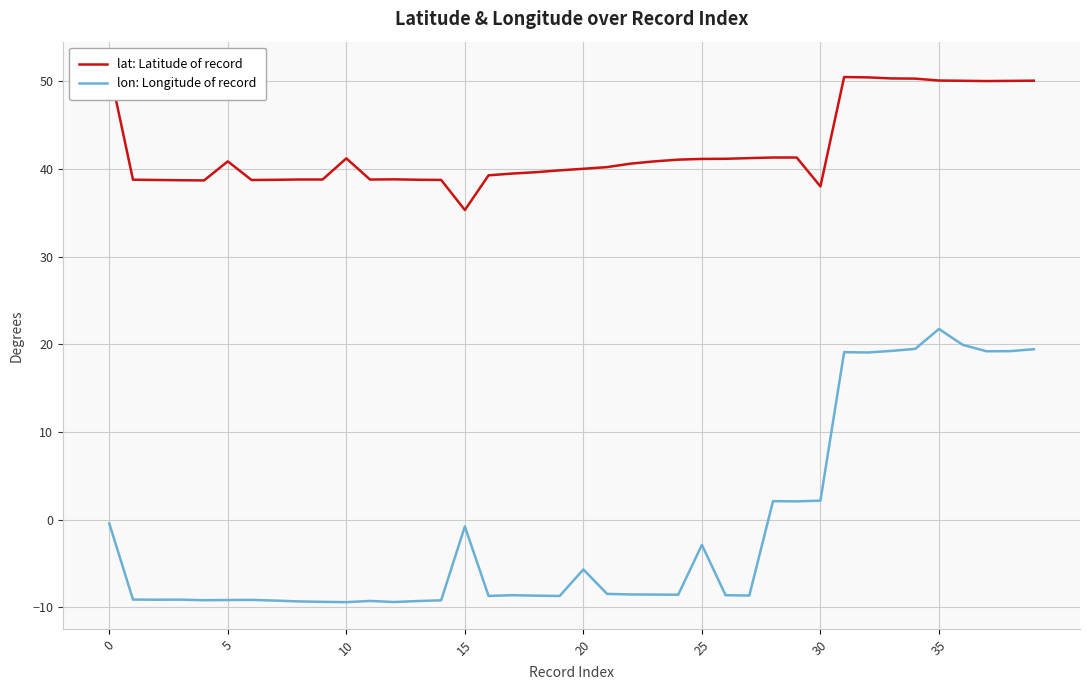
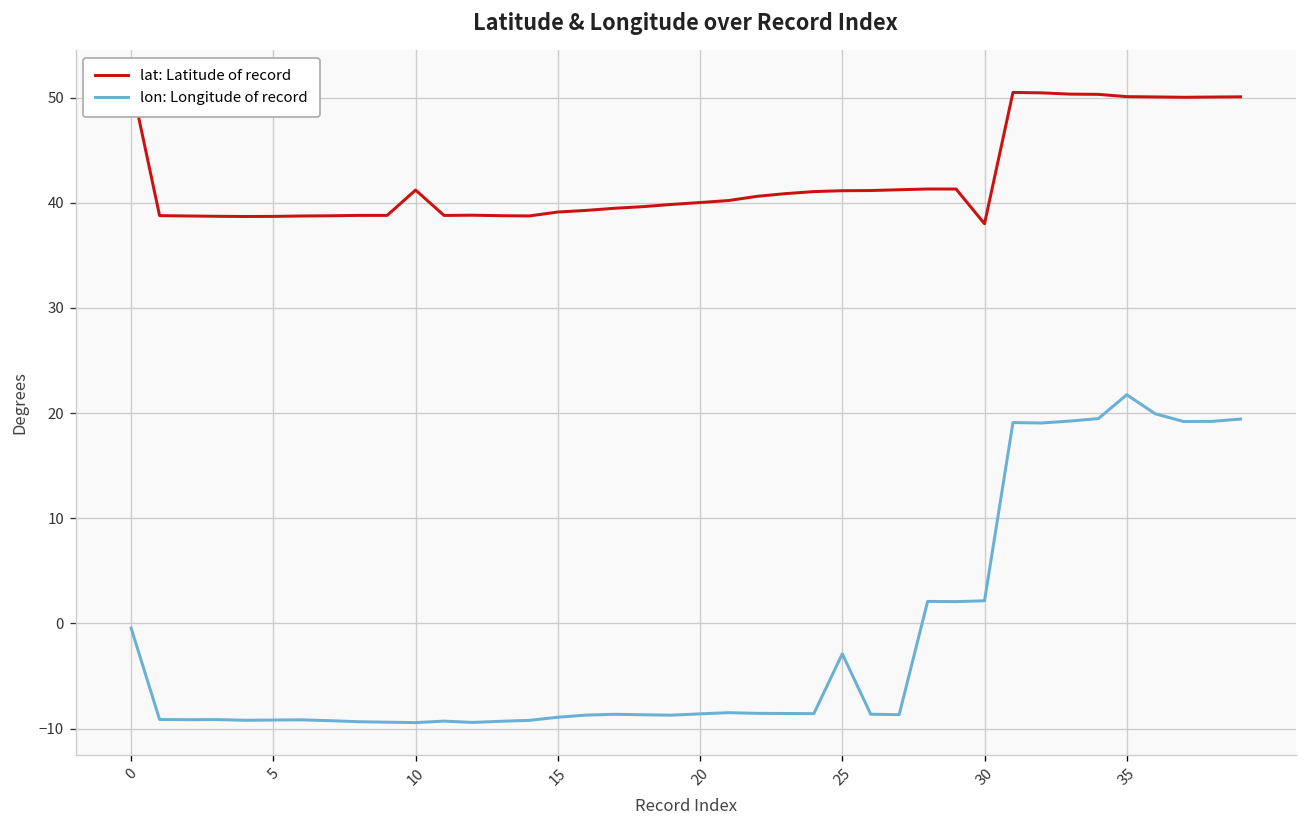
  {
    "lat: Latitude of record": {
-     "5": 41,
+     "5": 39,
      "10": 41,
-     "15": 35,
+     "15": 39,
      "20": 40,
      "25": 41,
      "30": 38,
      "35": 50
    },
    "lon: Longitude of record": {
      "0": 0,
      "5": -9,
      "10": -9,
-     "15": -1,
-     "20": -6,
+     "15": -9,
+     "20": -9,
      "25": -3,
      "30": 2,
      "35": 22
    }
  }
